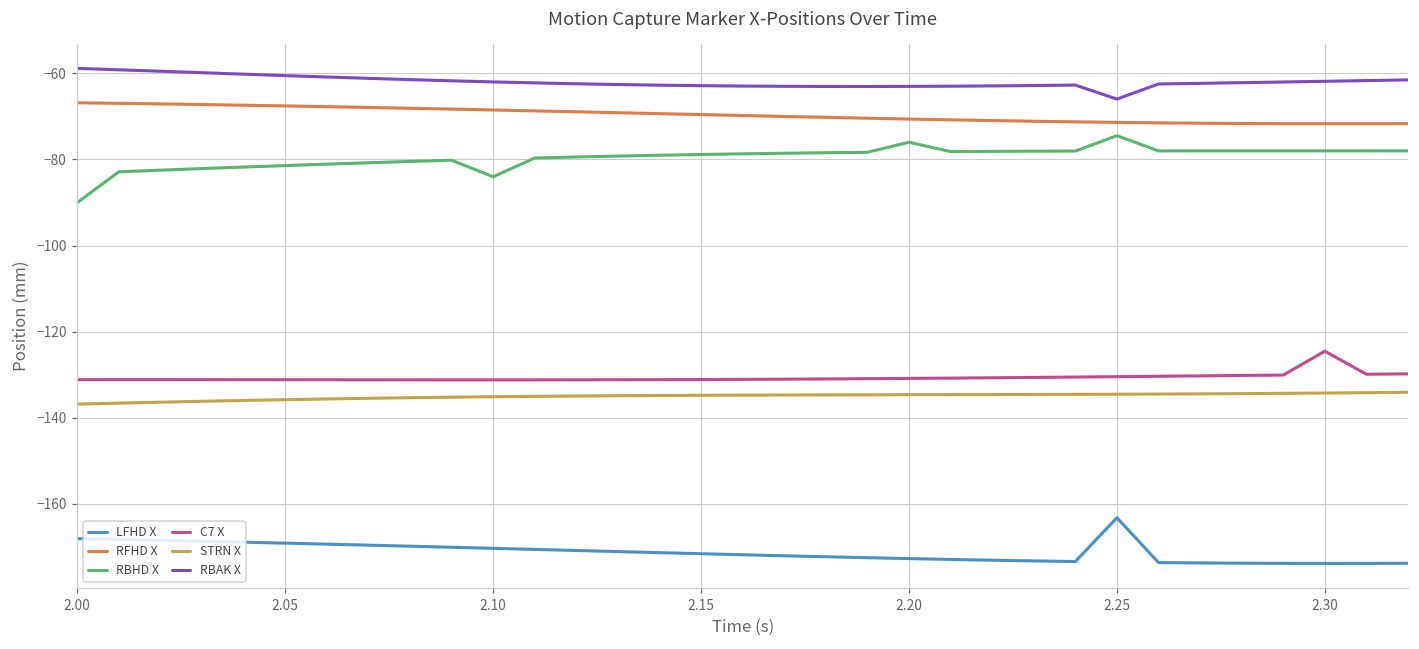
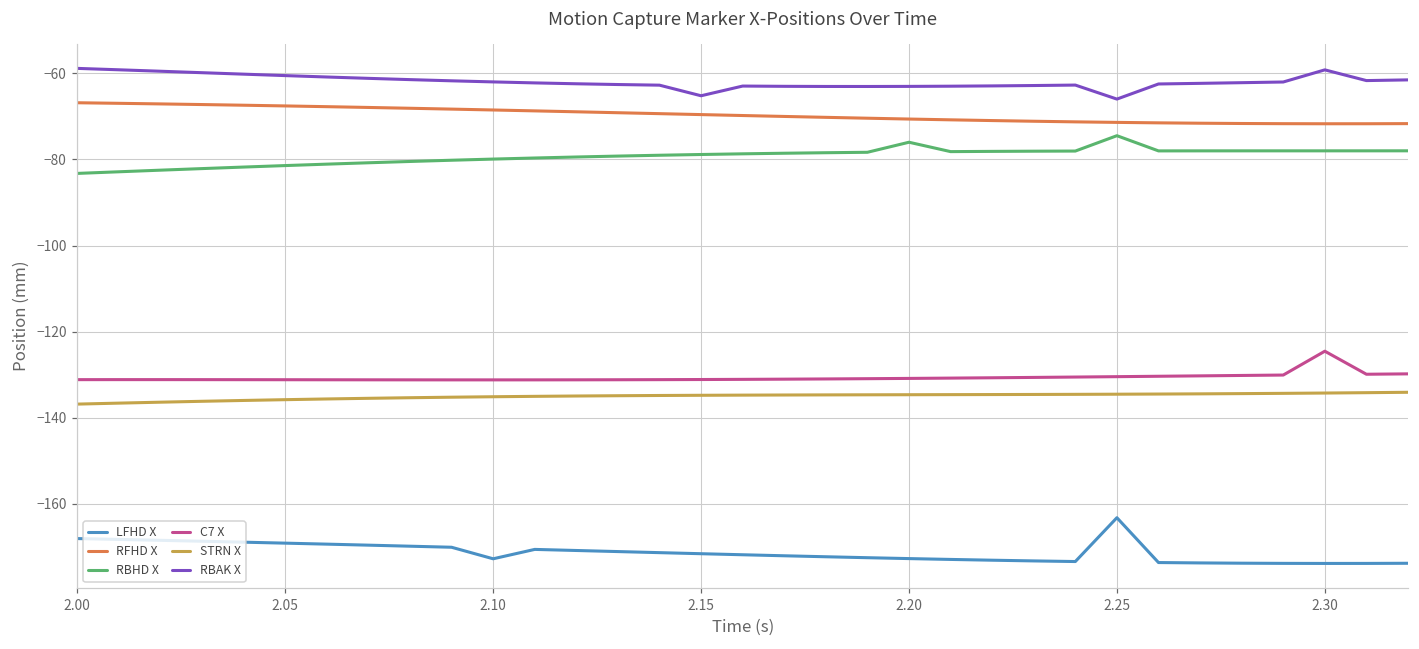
  {
    "LFHD X": {
      "2.00": -168,
      "2.05": -169,
-     "2.10": -170,
+     "2.10": -173,
      "2.15": -172,
      "2.20": -173,
      "2.25": -163,
      "2.30": -174
    },
    "RBHD X": {
-     "2.00": -90,
+     "2.00": -83,
      "2.05": -81,
-     "2.10": -84,
+     "2.10": -80,
      "2.15": -79,
      "2.20": -76,
      "2.25": -74,
      "2.30": -78
    },
    "C7 X": {
      "2.00": -131,
      "2.05": -131,
      "2.10": -131,
      "2.15": -131,
      "2.20": -131,
      "2.25": -130,
      "2.30": -125
    },
    "RBAK X": {
      "2.00": -59,
      "2.05": -60,
      "2.10": -62,
-     "2.15": -63,
+     "2.15": -65,
      "2.20": -63,
      "2.25": -66,
-     "2.30": -62
+     "2.30": -59
    }
  }
